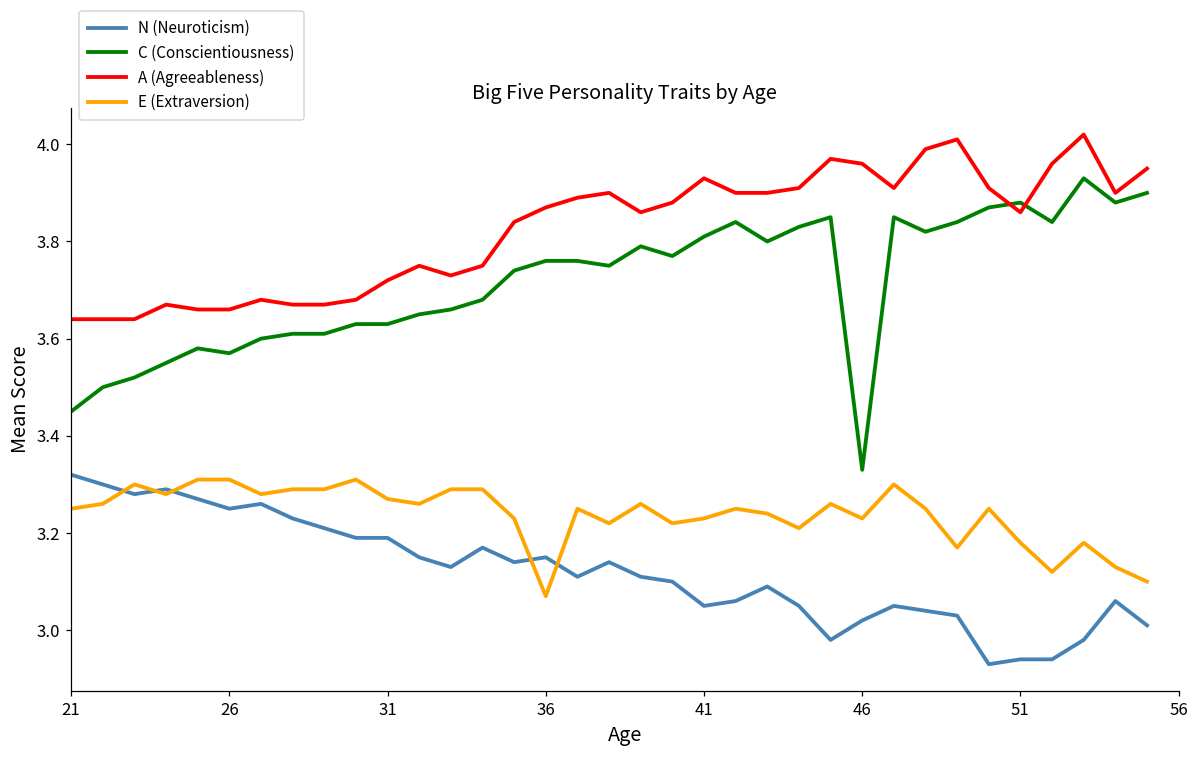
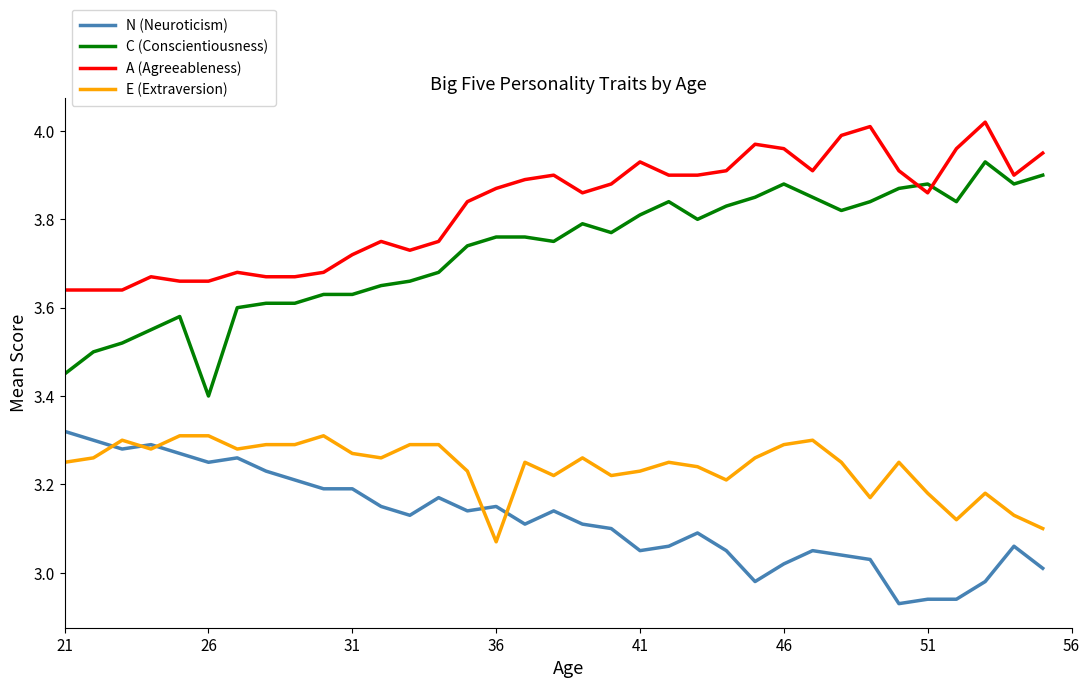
  {
    "N (Neuroticism)": {
      "21": 3.32,
      "26": 3.25,
      "31": 3.19,
      "36": 3.15,
      "41": 3.05,
      "46": 3.02,
      "51": 2.94
    },
    "C (Conscientiousness)": {
      "21": 3.45,
-     "26": 3.57,
+     "26": 3.40,
      "31": 3.63,
      "36": 3.76,
      "41": 3.81,
-     "46": 3.33,
+     "46": 3.88,
      "51": 3.88
    },
    "A (Agreeableness)": {
      "21": 3.64,
      "26": 3.66,
      "31": 3.72,
      "36": 3.87,
      "41": 3.93,
      "46": 3.96,
      "51": 3.86
    },
    "E (Extraversion)": {
      "21": 3.25,
      "26": 3.31,
      "31": 3.27,
      "36": 3.07,
      "41": 3.23,
-     "46": 3.23,
+     "46": 3.29,
      "51": 3.18
    }
  }
